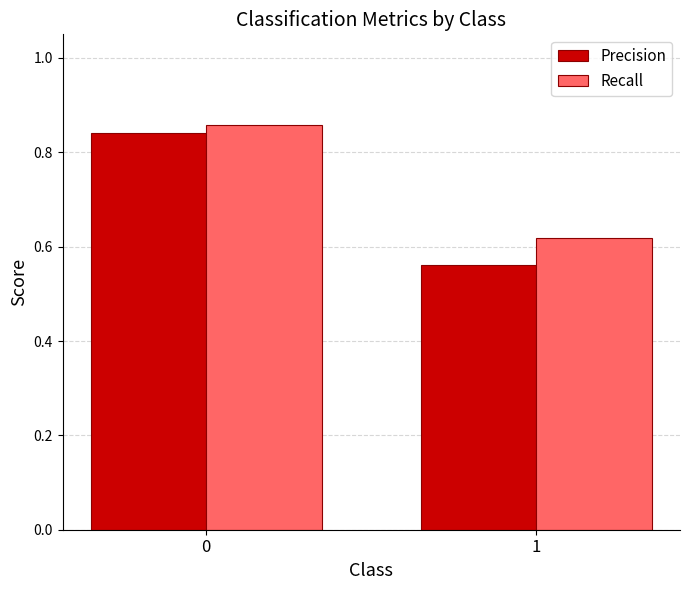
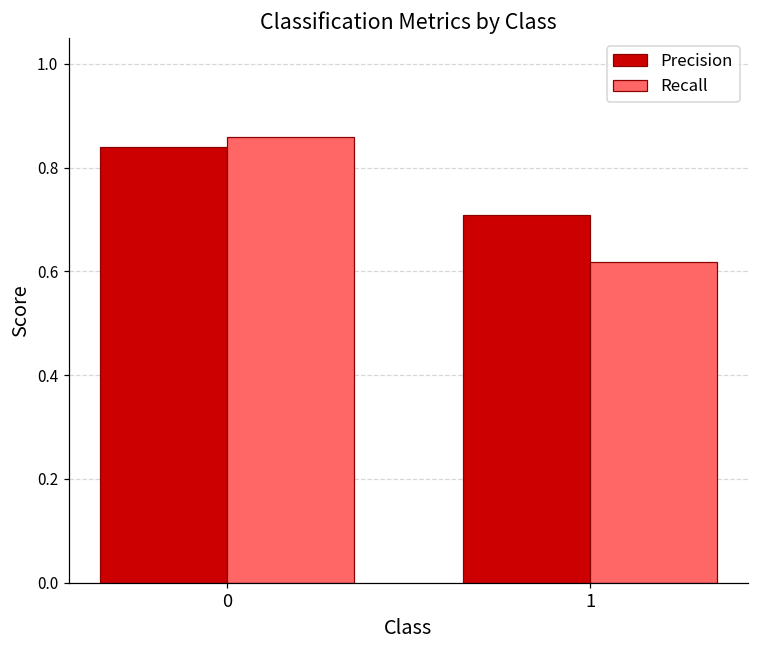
  {
    "Precision": {
      "0": 0.84,
-     "1": 0.56
+     "1": 0.71
    },
    "Recall": {
      "0": 0.86,
      "1": 0.62
    }
  }
